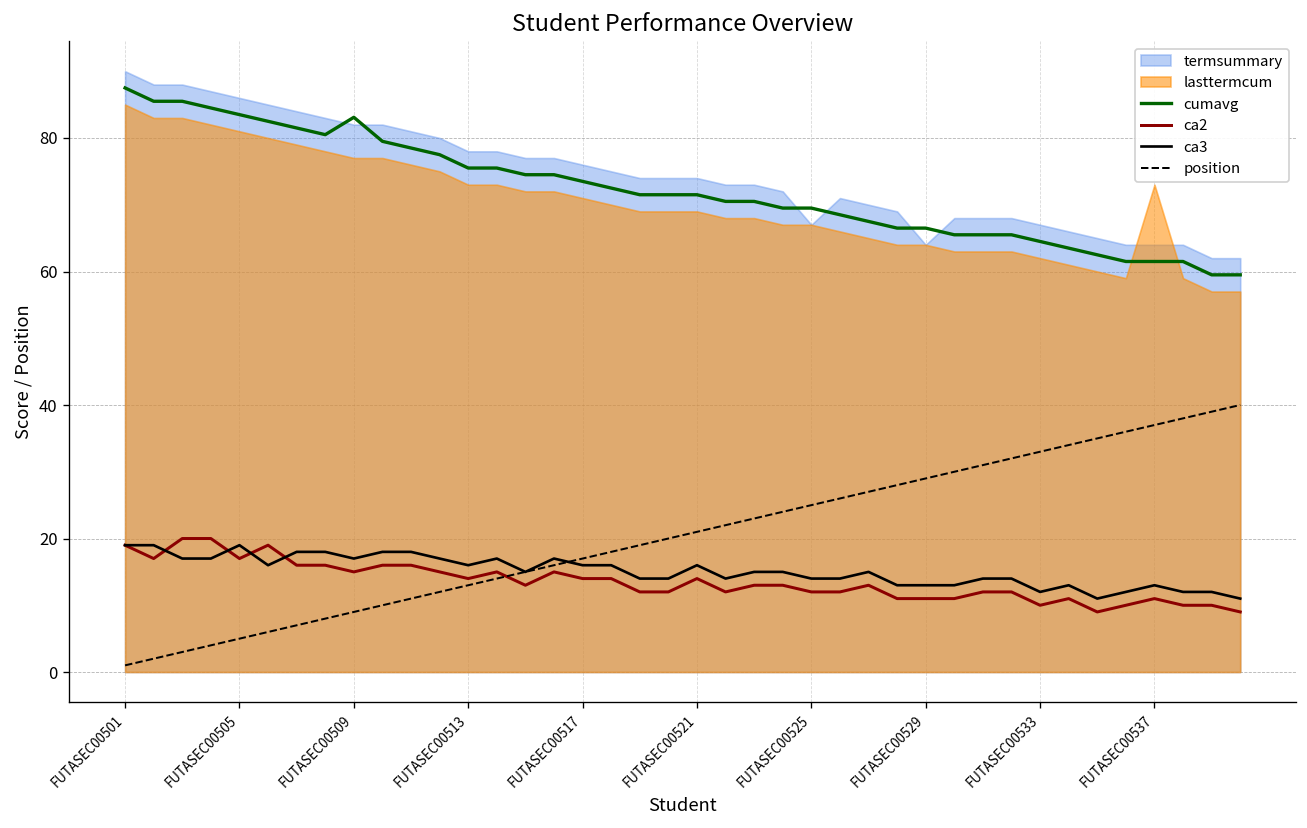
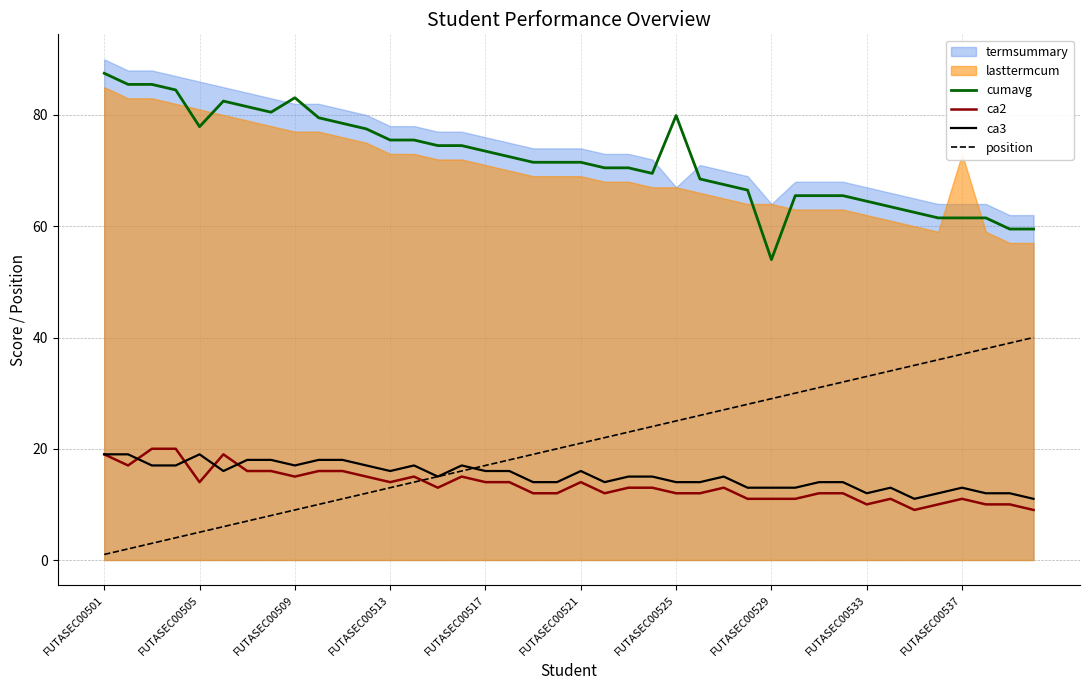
  {
    "cumavg": {
      "FUTASEC00501": 88,
-     "FUTASEC00505": 84,
+     "FUTASEC00505": 78,
      "FUTASEC00509": 83,
      "FUTASEC00513": 76,
      "FUTASEC00517": 74,
      "FUTASEC00521": 72,
-     "FUTASEC00525": 70,
-     "FUTASEC00529": 67,
+     "FUTASEC00525": 80,
+     "FUTASEC00529": 54,
      "FUTASEC00533": 65,
      "FUTASEC00537": 62
    },
    "termsummary": {
      "FUTASEC00501": 90,
      "FUTASEC00505": 86,
      "FUTASEC00509": 82,
      "FUTASEC00513": 78,
      "FUTASEC00517": 76,
      "FUTASEC00521": 74,
      "FUTASEC00533": 67,
      "FUTASEC00537": 64
    },
    "lasttermcum": {
      "FUTASEC00501": 85,
      "FUTASEC00505": 81,
      "FUTASEC00509": 77,
      "FUTASEC00513": 73,
      "FUTASEC00517": 71,
      "FUTASEC00521": 69,
      "FUTASEC00533": 62
    },
    "ca2": {
-     "FUTASEC00505": 17,
+     "FUTASEC00505": 14,
      "FUTASEC00509": 15,
      "FUTASEC00513": 14,
      "FUTASEC00517": 14,
      "FUTASEC00521": 14,
      "FUTASEC00525": 12,
      "FUTASEC00529": 11,
      "FUTASEC00533": 10,
      "FUTASEC00537": 11
    }
  }
